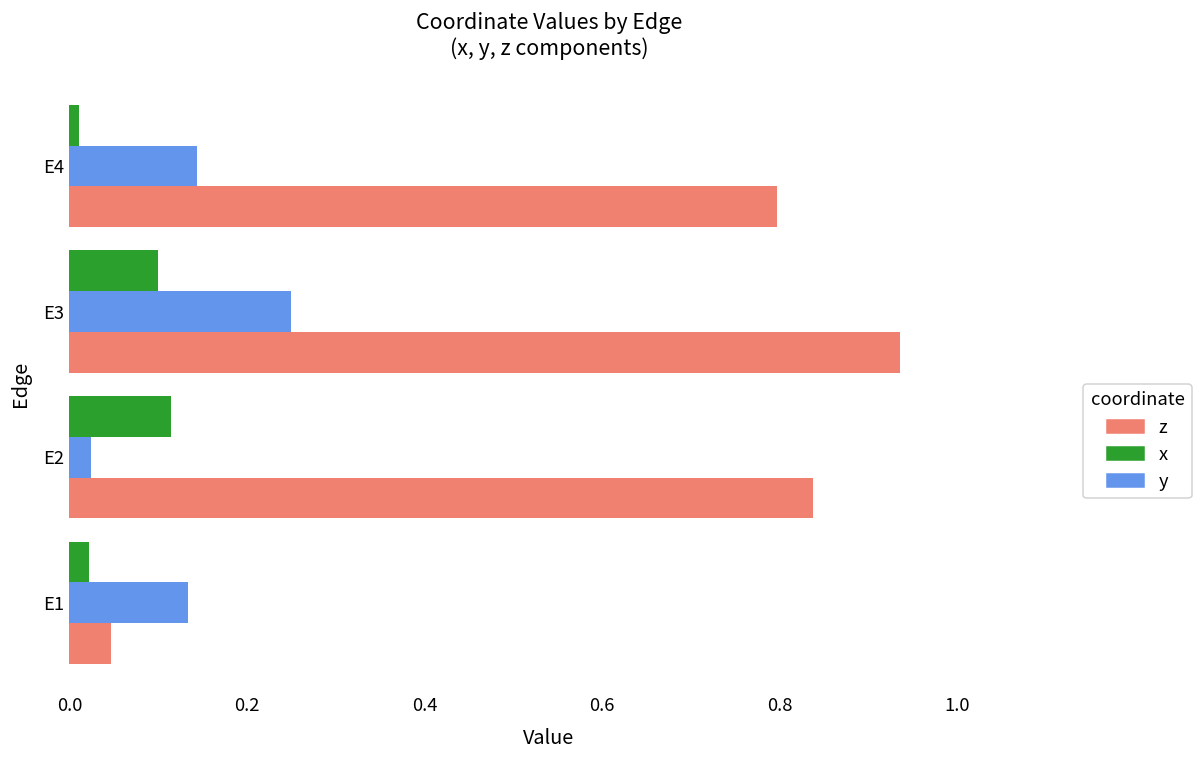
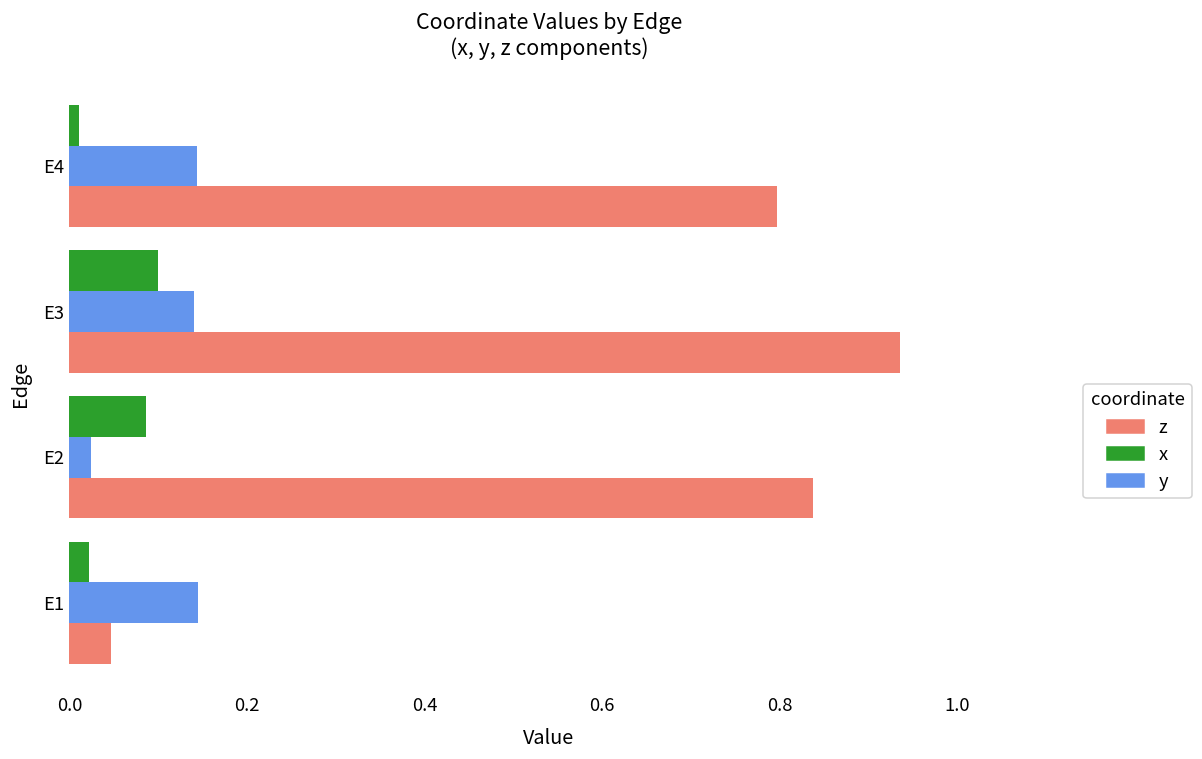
  {
    "z": {
      "E4": 0.80,
      "E3": 0.94,
      "E2": 0.84,
      "E1": 0.05
    },
    "x": {
      "E4": 0.01,
      "E3": 0.10,
-     "E2": 0.11,
+     "E2": 0.09,
      "E1": 0.02
    },
    "y": {
      "E4": 0.14,
-     "E3": 0.25,
+     "E3": 0.14,
      "E2": 0.02,
-     "E1": 0.13
+     "E1": 0.14
    }
  }
